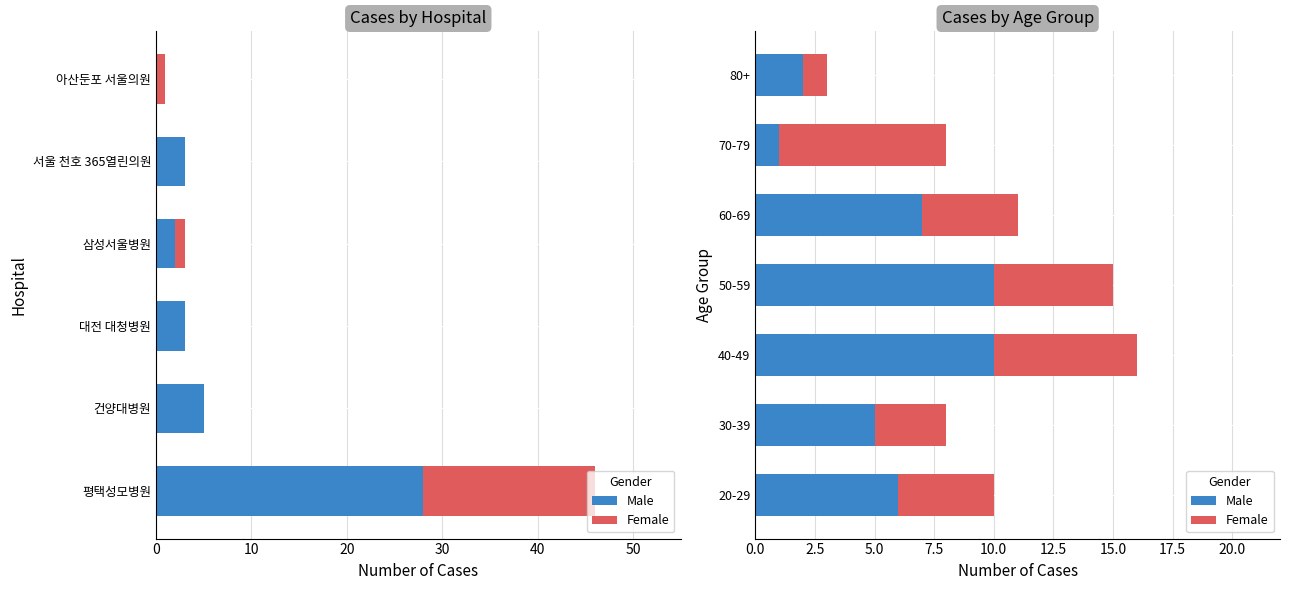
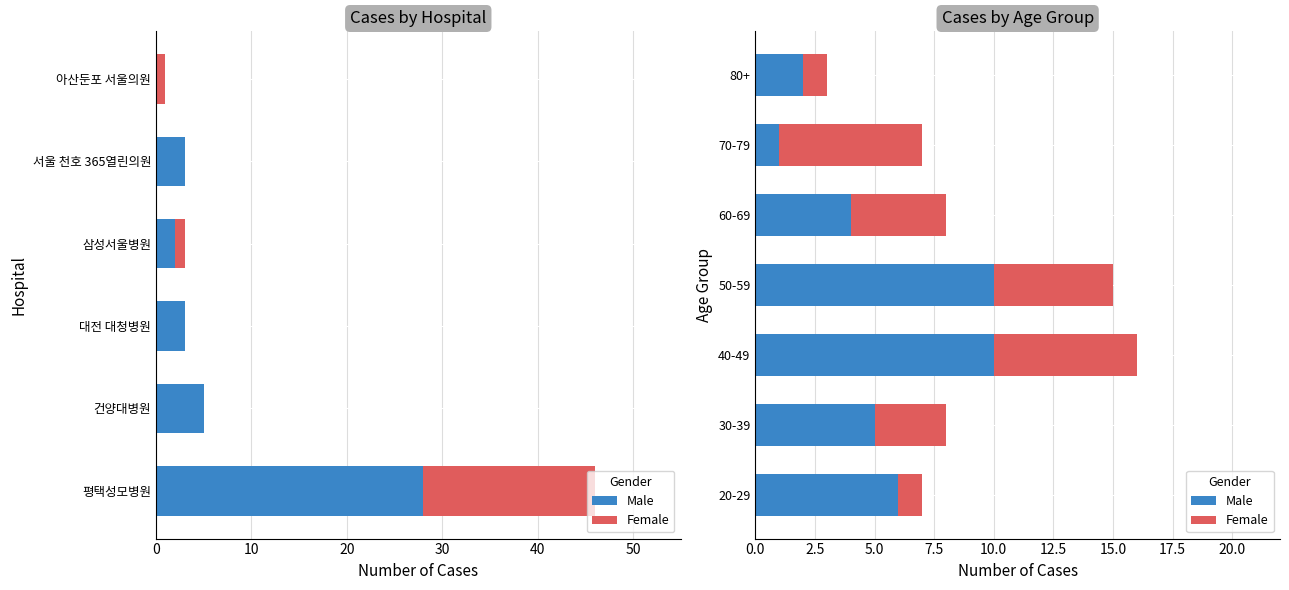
  {
    "Cases by Hospital": {
      "Male": {
        "아산둔포 서울의원": 0,
        "서울 천호 365열린의원": 3,
        "삼성서울병원": 2,
        "대전 대청병원": 3,
        "건양대병원": 5,
        "평택성모병원": 28
      },
      "Female": {
        "아산둔포 서울의원": 1,
        "서울 천호 365열린의원": 0,
        "삼성서울병원": 1,
        "대전 대청병원": 0,
        "건양대병원": 0
      }
    },
    "Cases by Age Group": {
      "Male": {
        "80+": 2,
        "70-79": 1,
-       "60-69": 7,
+       "60-69": 4,
        "50-59": 10,
        "40-49": 10,
        "30-39": 5,
        "20-29": 6
      },
      "Female": {
        "80+": 1,
-       "70-79": 7,
+       "70-79": 6,
        "60-69": 4,
        "50-59": 5,
        "40-49": 6,
        "30-39": 3,
-       "20-29": 4
+       "20-29": 1
      }
    }
  }
